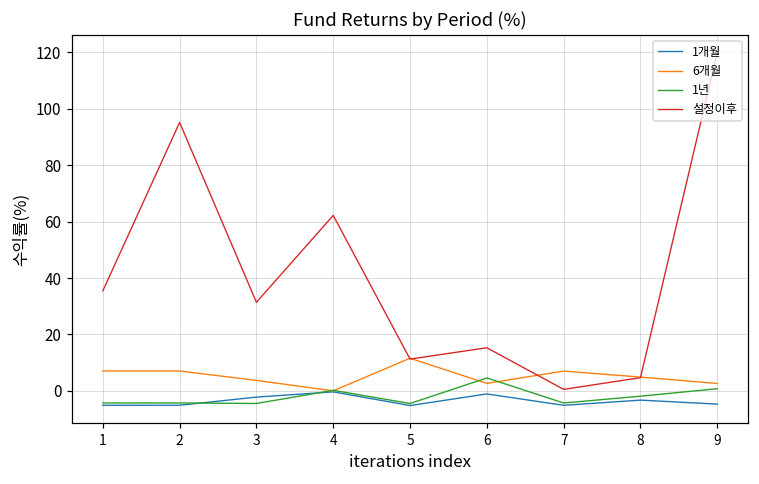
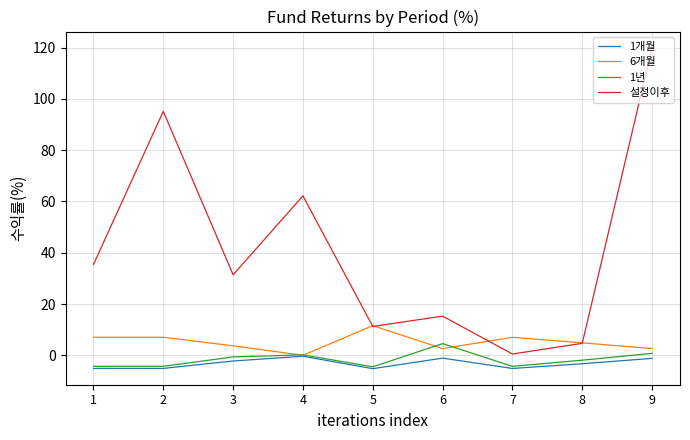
  {
    "1개월": {
      "3": -2,
      "6": -1,
      "8": -3,
-     "9": -5
+     "9": -1
    },
    "6개월": {
      "1": 7,
      "2": 7,
      "3": 4,
      "6": 3,
      "7": 7,
      "9": 3
    },
    "1년": {
-     "3": -4,
+     "3": -1,
      "6": 5,
      "8": -2,
      "9": 1
    },
    "설정이후": {
      "1": 35,
      "2": 95,
      "3": 31,
      "4": 62,
      "6": 15,
      "7": 1
    }
  }
